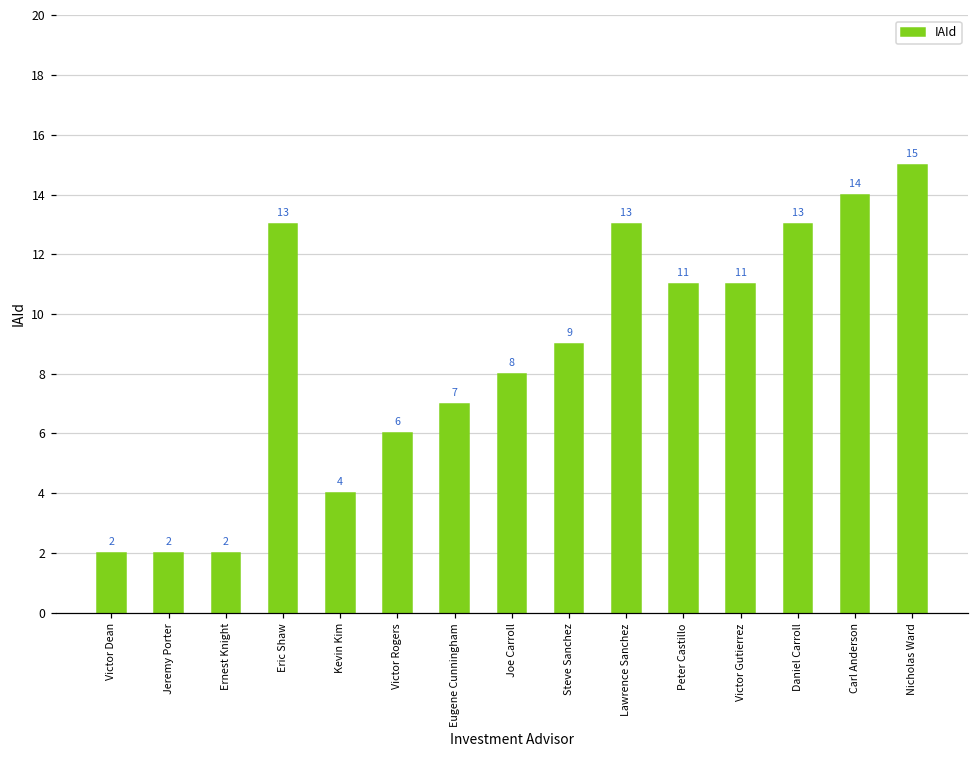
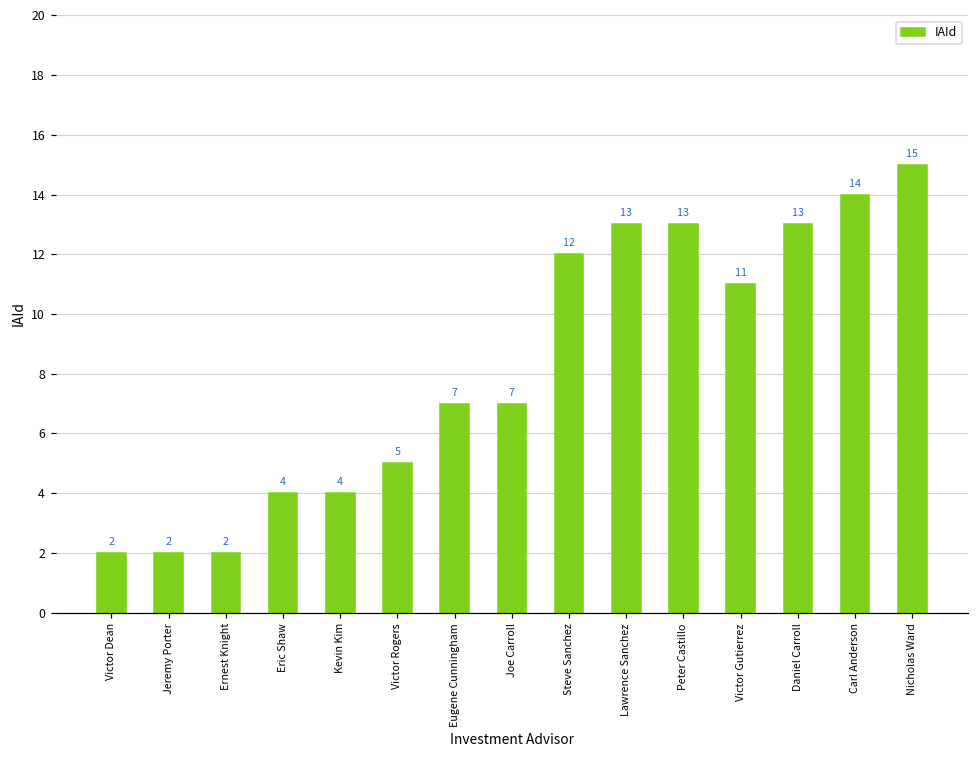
  {
    "Victor Dean": 2,
    "Jeremy Porter": 2,
    "Ernest Knight": 2,
-   "Eric Shaw": 13,
+   "Eric Shaw": 4,
    "Kevin Kim": 4,
-   "Victor Rogers": 6,
+   "Victor Rogers": 5,
    "Eugene Cunningham": 7,
-   "Joe Carroll": 8,
-   "Steve Sanchez": 9,
+   "Joe Carroll": 7,
+   "Steve Sanchez": 12,
    "Lawrence Sanchez": 13,
-   "Peter Castillo": 11,
+   "Peter Castillo": 13,
    "Victor Gutierrez": 11,
    "Daniel Carroll": 13,
    "Carl Anderson": 14,
    "Nicholas Ward": 15
  }
